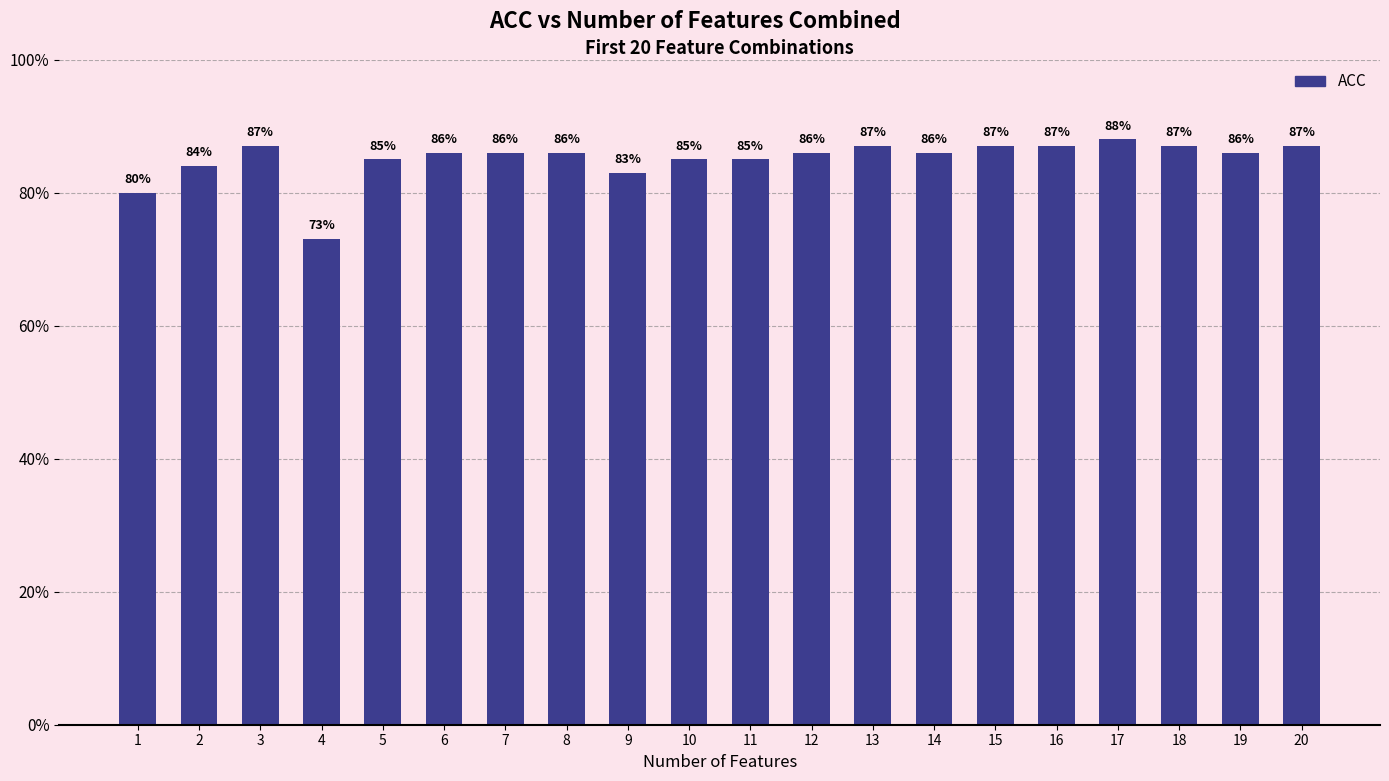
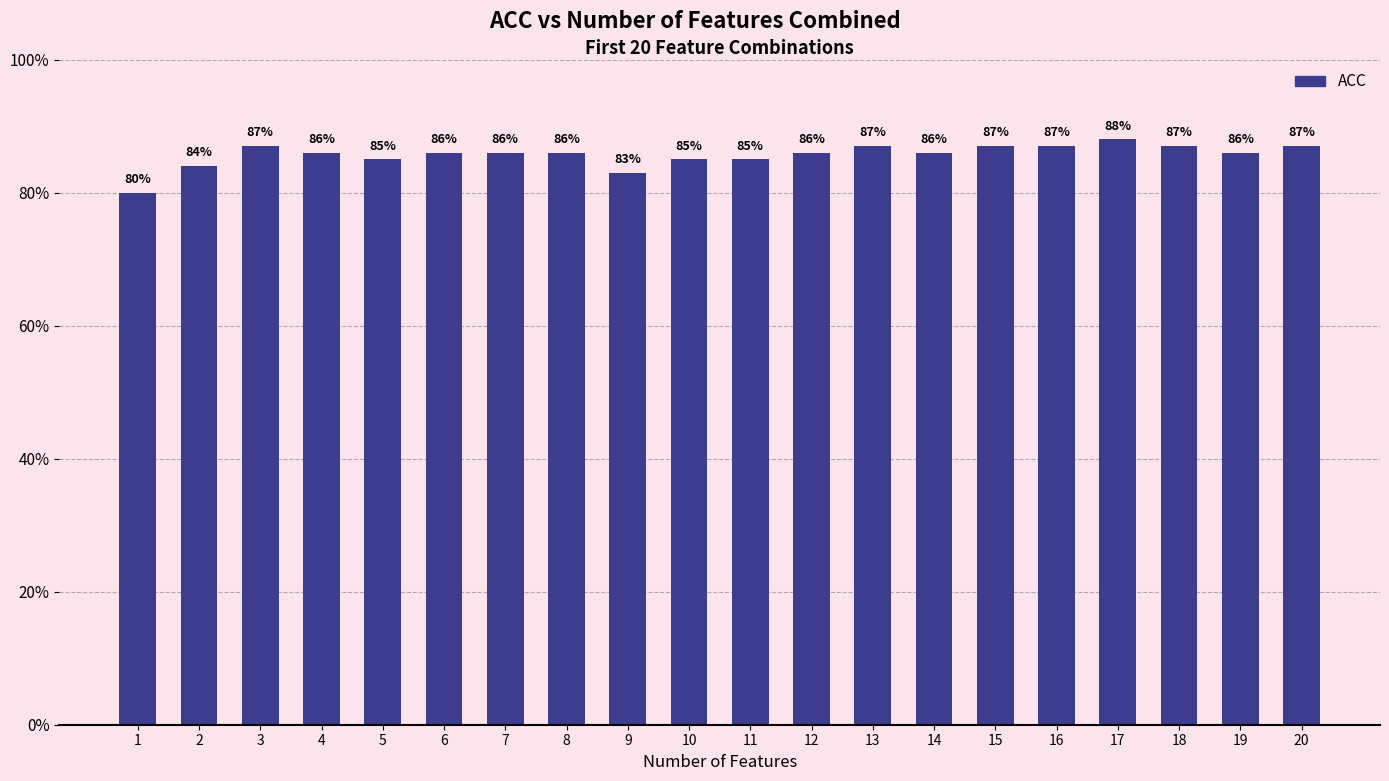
  {
    "1": "80%",
    "2": "84%",
    "3": "87%",
-   "4": "73%",
+   "4": "86%",
    "5": "85%",
    "6": "86%",
    "7": "86%",
    "8": "86%",
    "9": "83%",
    "10": "85%",
    "11": "85%",
    "12": "86%",
    "13": "87%",
    "14": "86%",
    "15": "87%",
    "16": "87%",
    "17": "88%",
    "18": "87%",
    "19": "86%",
    "20": "87%"
  }
